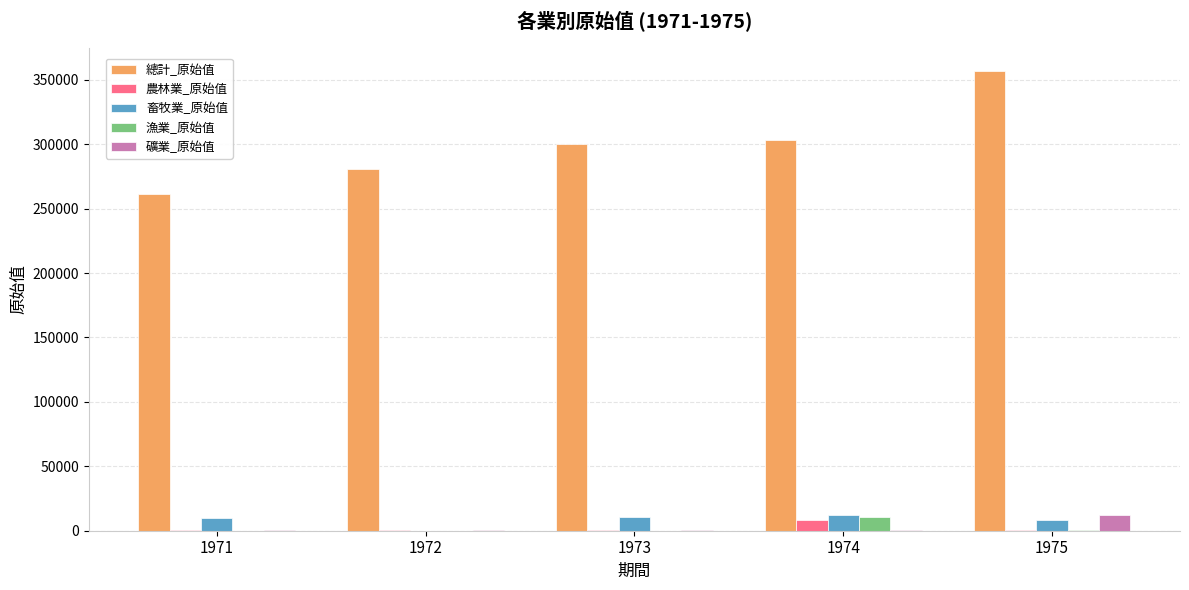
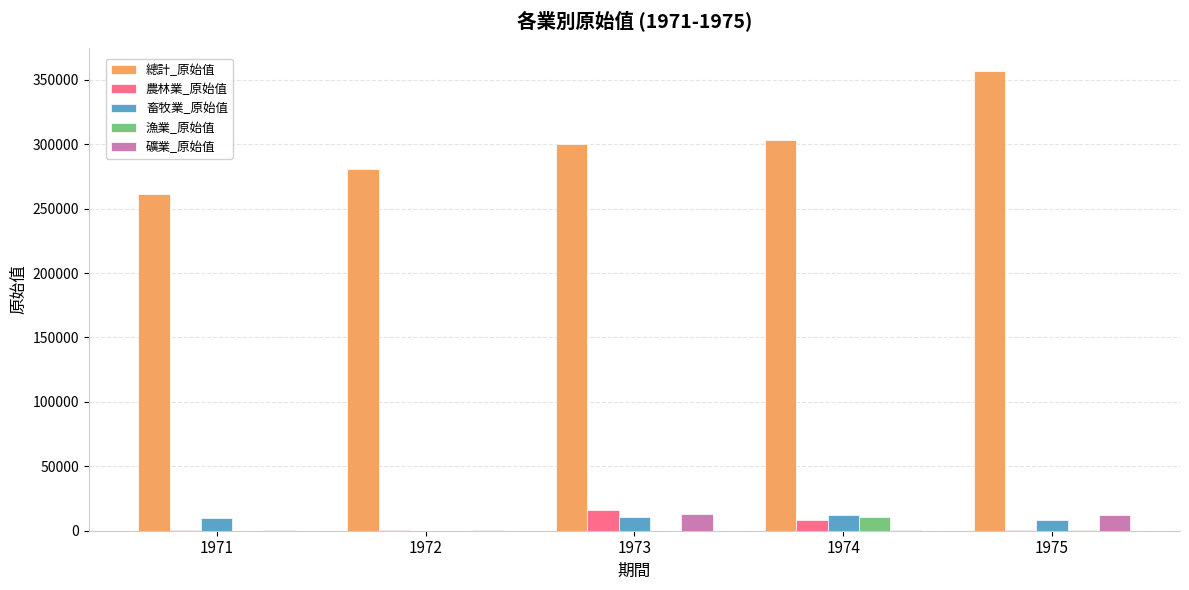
  {
    "總計_原始值": {
      "1971": 262000,
      "1972": 281000,
      "1973": 300000,
      "1974": 303000,
      "1975": 357000
    },
    "農林業_原始值": {
-     "1973": 1000,
+     "1973": 16000,
      "1974": 8000
    },
    "畜牧業_原始值": {
      "1971": 10000,
      "1973": 11000,
      "1974": 12000,
      "1975": 8000
    },
    "漁業_原始值": {
      "1974": 11000
    },
    "礦業_原始值": {
-     "1973": 1000,
+     "1973": 13000,
      "1975": 13000
    }
  }
